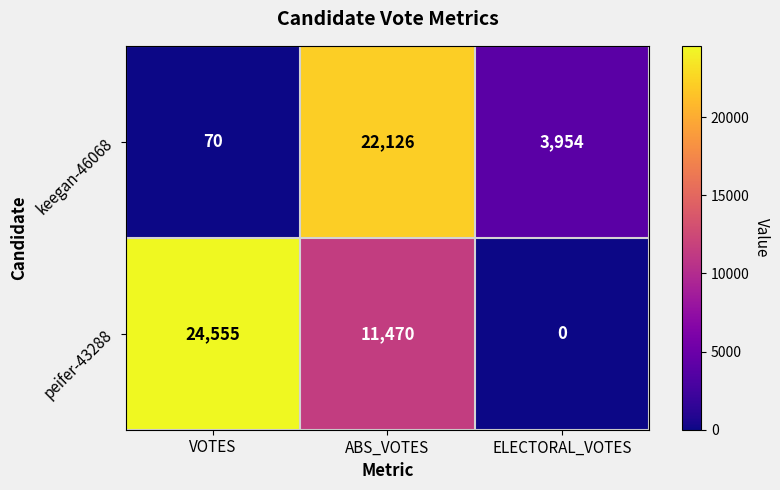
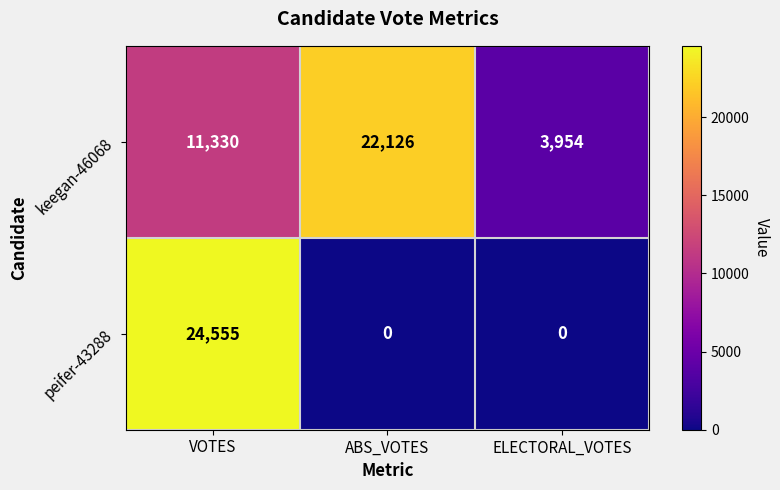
  {
    "keegan-46068": {
-     "VOTES": "70",
+     "VOTES": "11,330",
      "ABS_VOTES": "22,126",
      "ELECTORAL_VOTES": "3,954"
    },
    "peifer-43288": {
      "VOTES": "24,555",
-     "ABS_VOTES": "11,470",
+     "ABS_VOTES": "0",
      "ELECTORAL_VOTES": "0"
    }
  }
